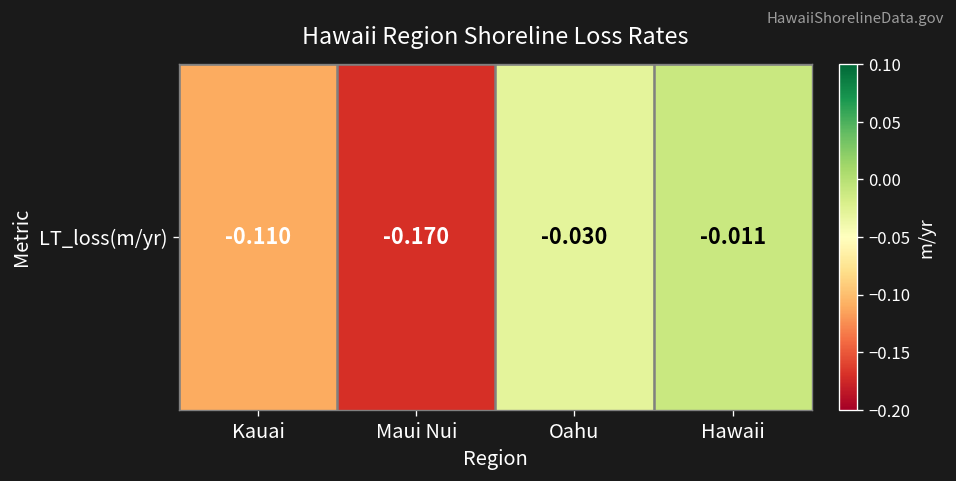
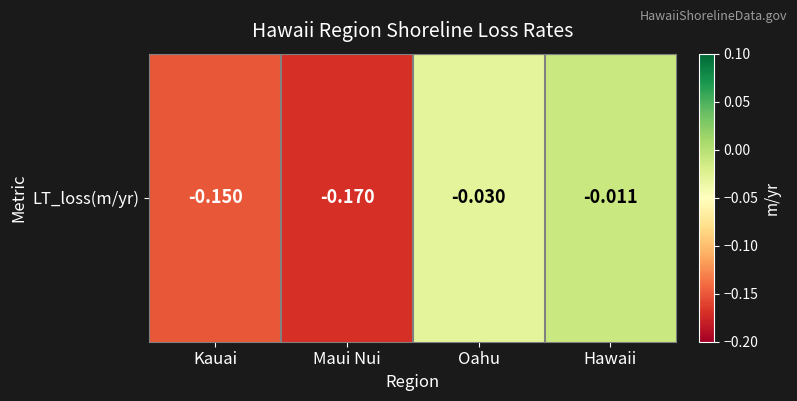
  {
    "LT_loss(m/yr)": {
-     "Kauai": -0.110,
+     "Kauai": -0.150,
      "Maui Nui": -0.170,
      "Oahu": -0.030,
      "Hawaii": -0.011
    }
  }
